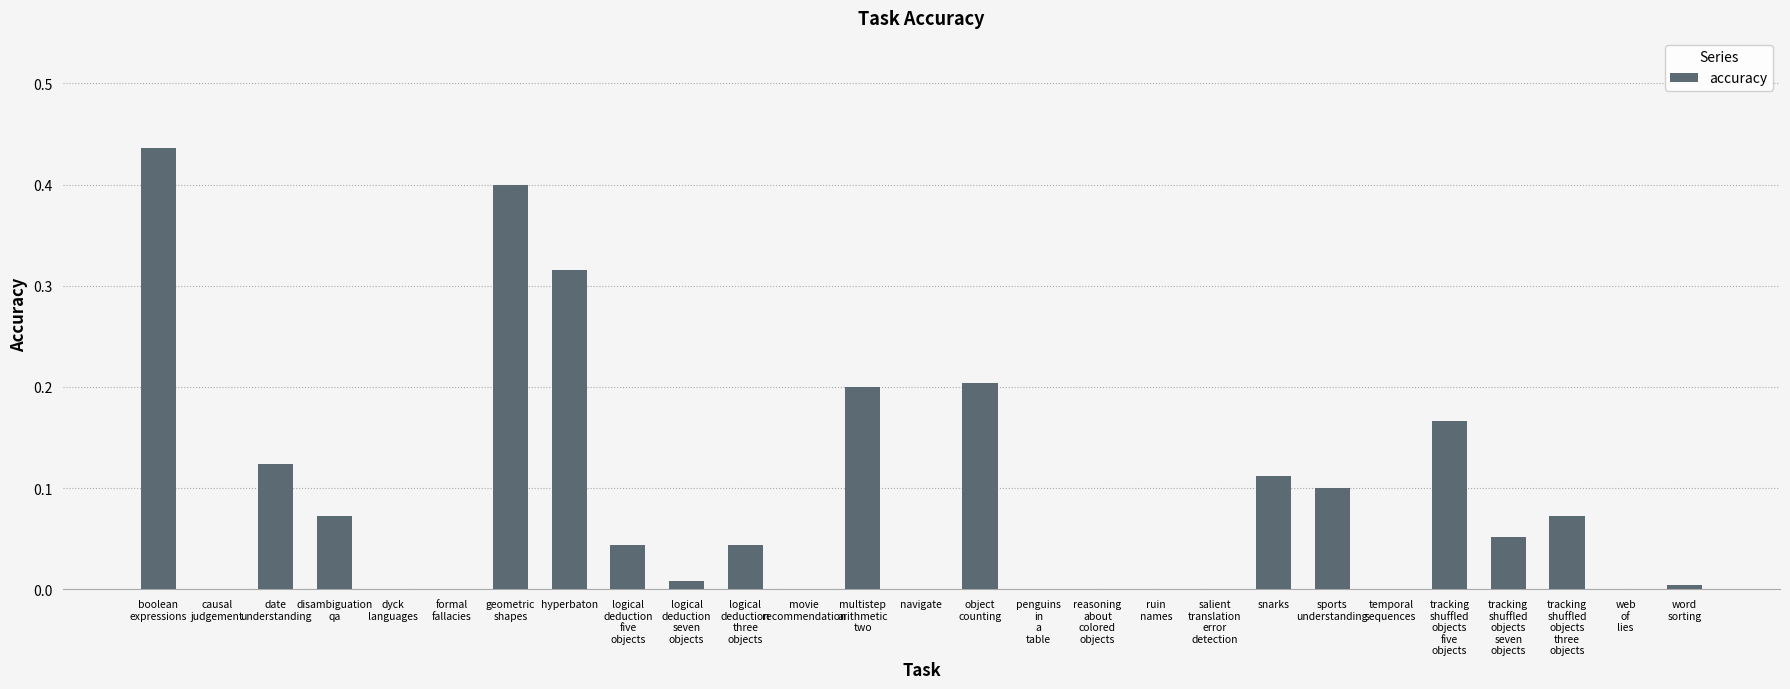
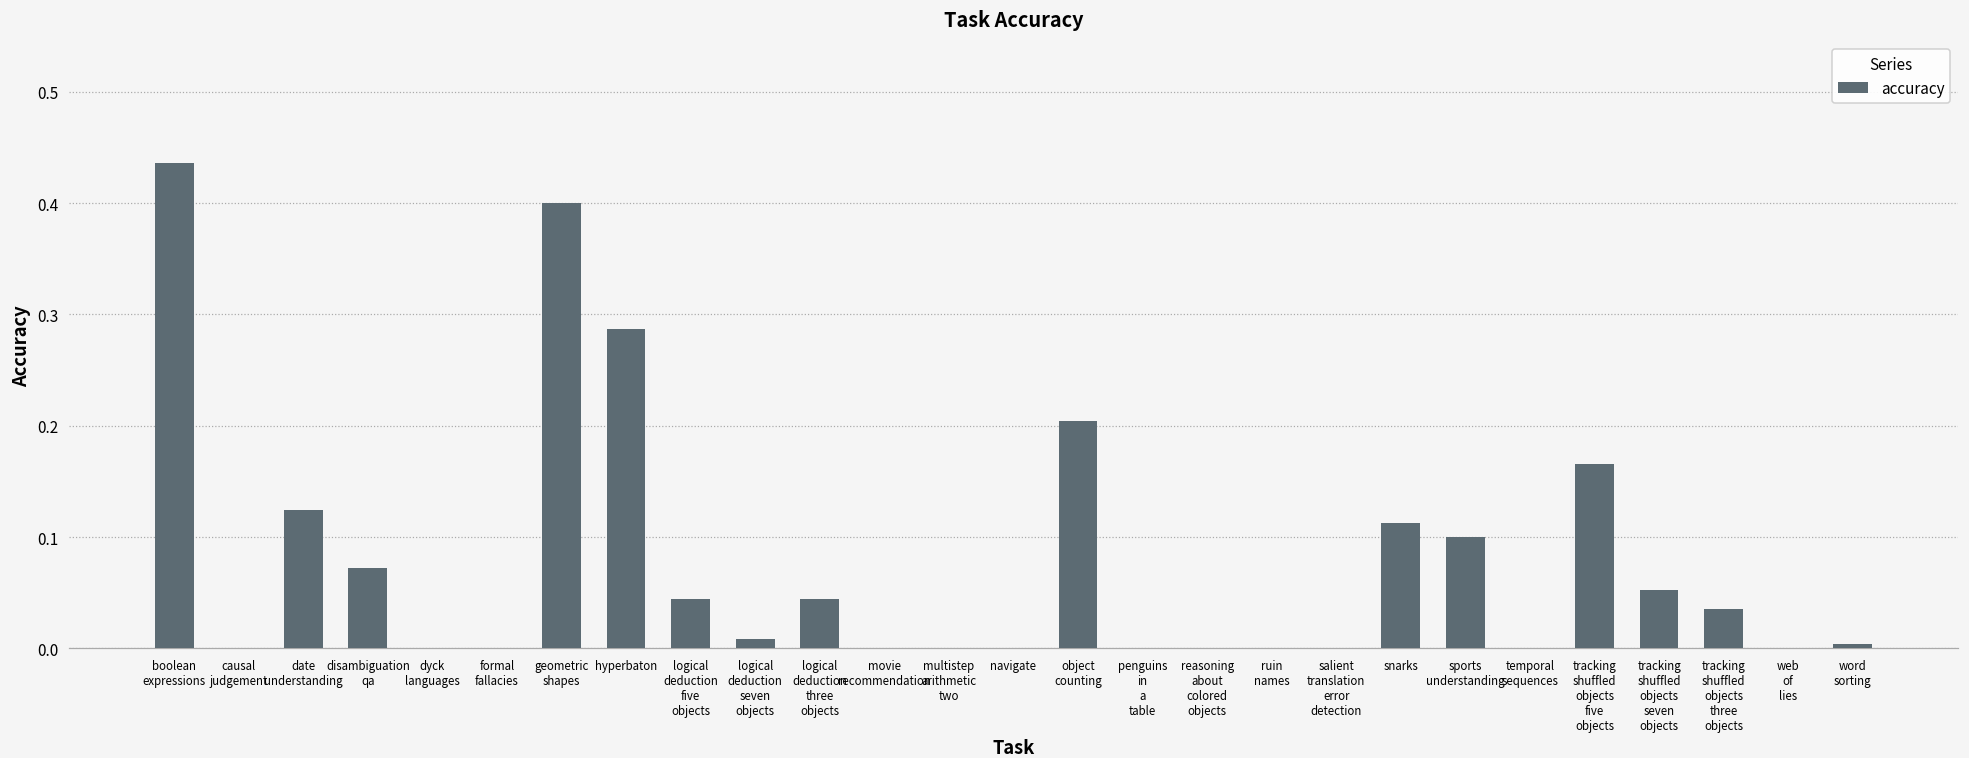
  {
    "boolean expressions": 0.436,
    "causal judgement": 0.000,
    "dyck languages": 0.000,
    "formal fallacies": 0.000,
    "geometric shapes": 0.400,
-   "hyperbaton": 0.316,
+   "hyperbaton": 0.287,
    "logical deduction five objects": 0.044,
    "logical deduction seven objects": 0.008,
    "logical deduction three objects": 0.044,
    "movie recommendation": 0.000,
-   "multistep arithmetic two": 0.2,
+   "multistep arithmetic two": 0.0,
    "navigate": 0.000,
    "object counting": 0.204,
    "penguins in a table": 0.000,
    "reasoning about colored objects": 0.000,
    "ruin names": 0.000,
    "salient translation error detection": 0.000,
    "snarks": 0.112,
    "sports understanding": 0.100,
    "temporal sequences": 0.000,
    "tracking shuffled objects five objects": 0.166,
    "tracking shuffled objects seven objects": 0.052,
-   "tracking shuffled objects three objects": 0.072,
+   "tracking shuffled objects three objects": 0.035,
    "web of lies": 0.000,
    "word sorting": 0.004
  }
